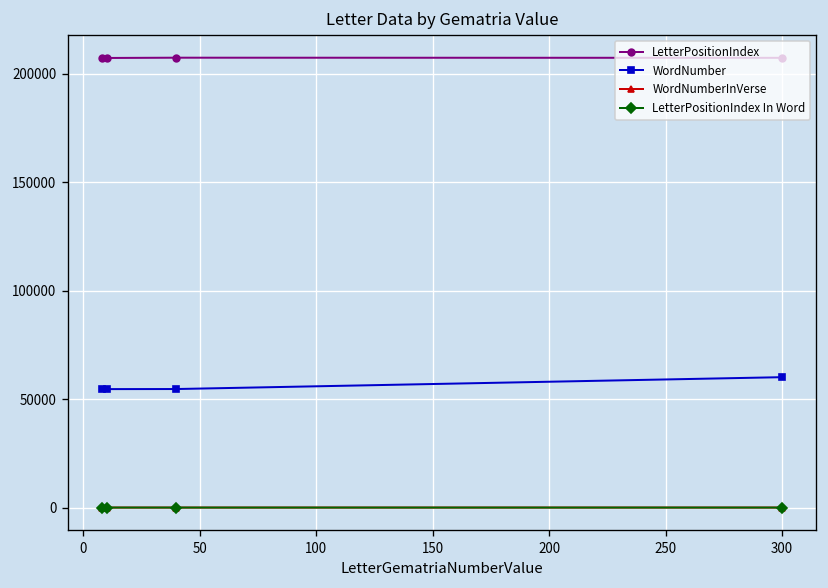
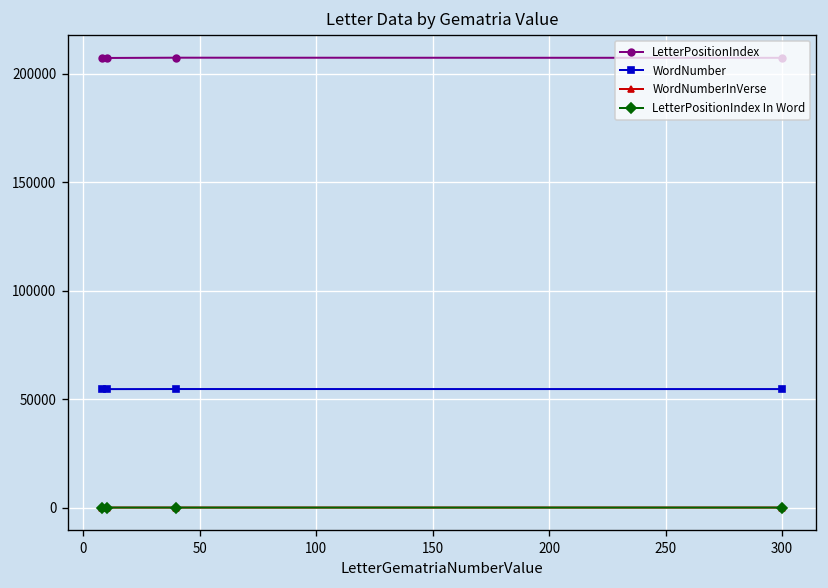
  {
    "WordNumber": {
-     "300": 60000
+     "300": 55000
    },
    "LetterPositionIndex In Word": {
      "300": 0
    }
  }
